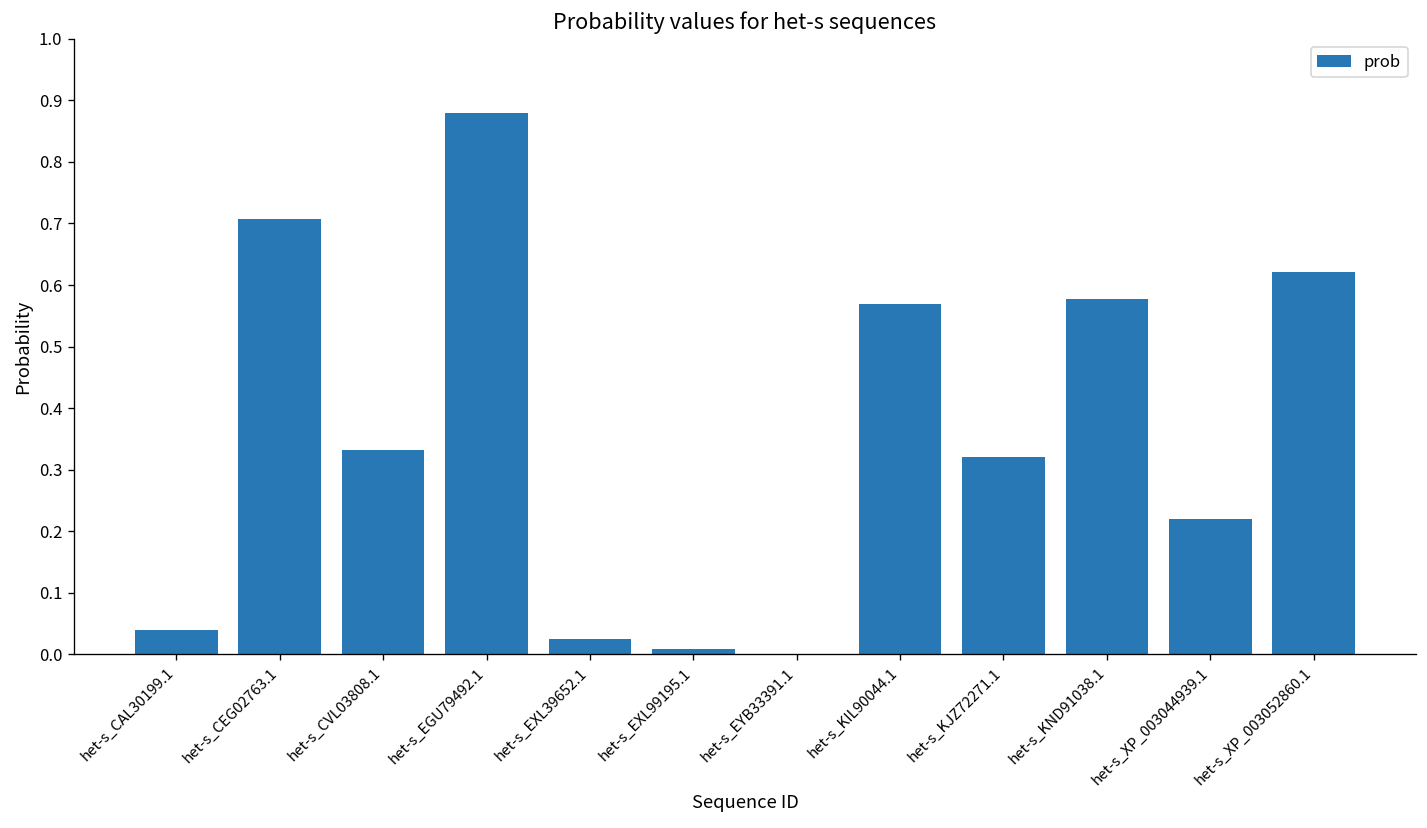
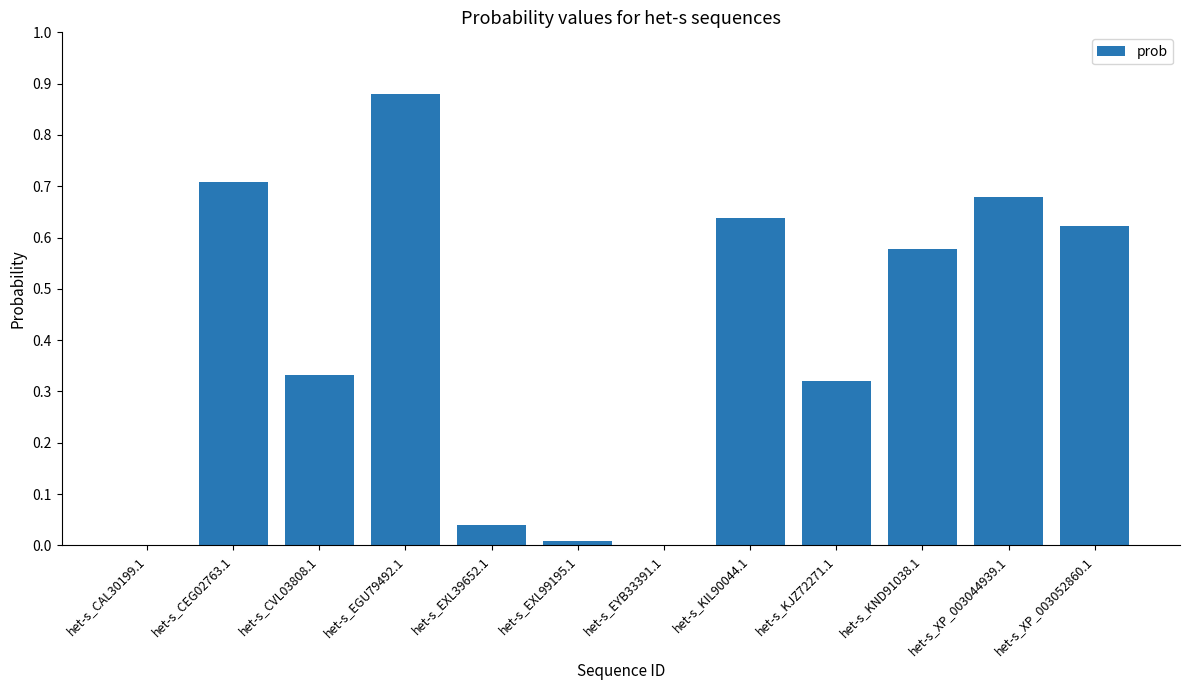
  {
-   "het-s_CAL30199.1": 0.04,
+   "het-s_CAL30199.1": 0.00,
    "het-s_CEG02763.1": 0.71,
    "het-s_CVL03808.1": 0.33,
    "het-s_EGU79492.1": 0.88,
-   "het-s_EXL39652.1": 0.02,
+   "het-s_EXL39652.1": 0.04,
    "het-s_EXL99195.1": 0.01,
-   "het-s_KIL90044.1": 0.57,
+   "het-s_KIL90044.1": 0.64,
    "het-s_KJZ72271.1": 0.32,
    "het-s_KND91038.1": 0.58,
-   "het-s_XP_003044939.1": 0.22,
+   "het-s_XP_003044939.1": 0.68,
    "het-s_XP_003052860.1": 0.62
  }
